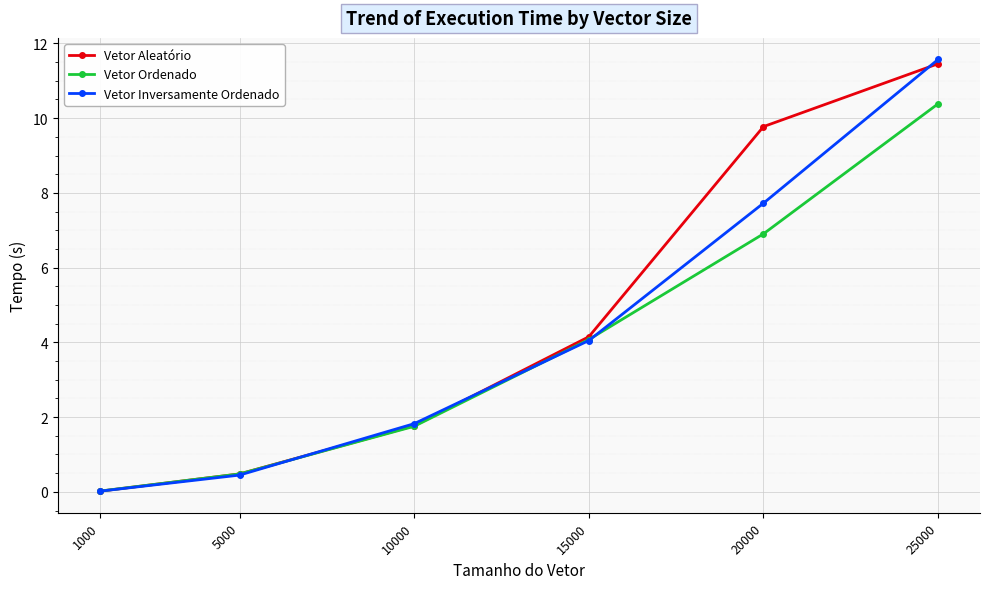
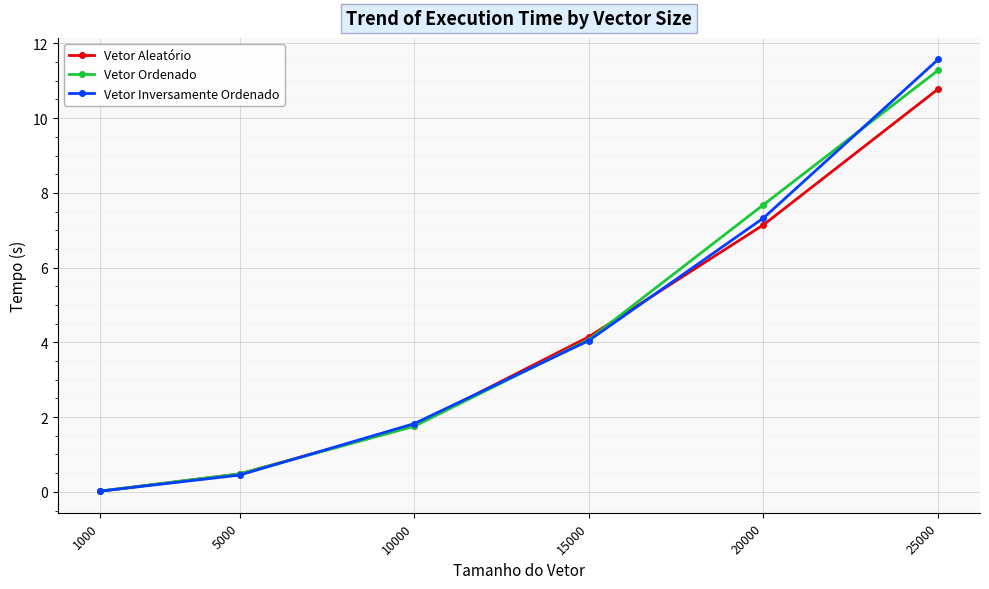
  {
    "Vetor Aleatório": {
      "15000": 4.1,
-     "20000": 9.8,
-     "25000": 11.5
+     "20000": 7.1,
+     "25000": 10.8
    },
    "Vetor Ordenado": {
-     "20000": 6.9,
-     "25000": 10.4
+     "20000": 7.7,
+     "25000": 11.3
    },
    "Vetor Inversamente Ordenado": {
-     "20000": 7.7,
+     "20000": 7.3,
      "25000": 11.6
    }
  }
